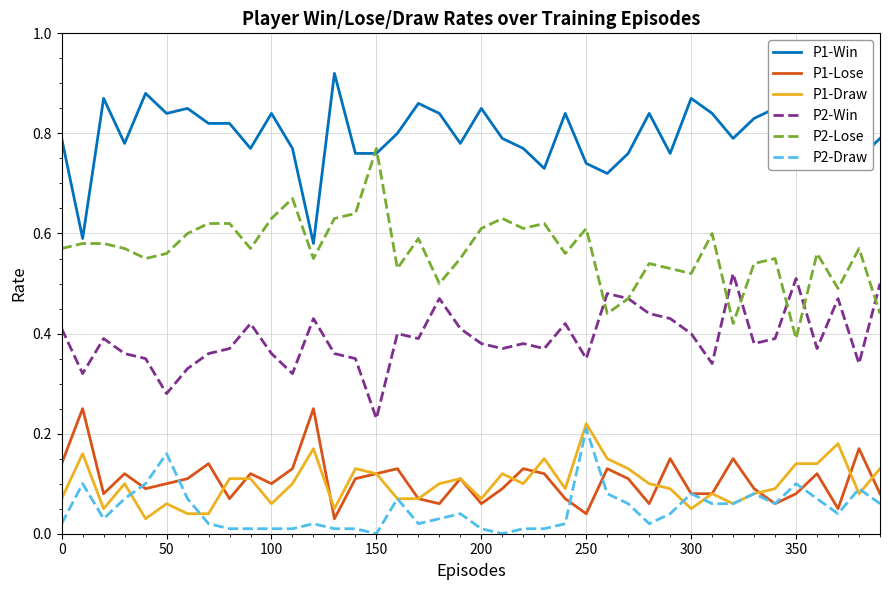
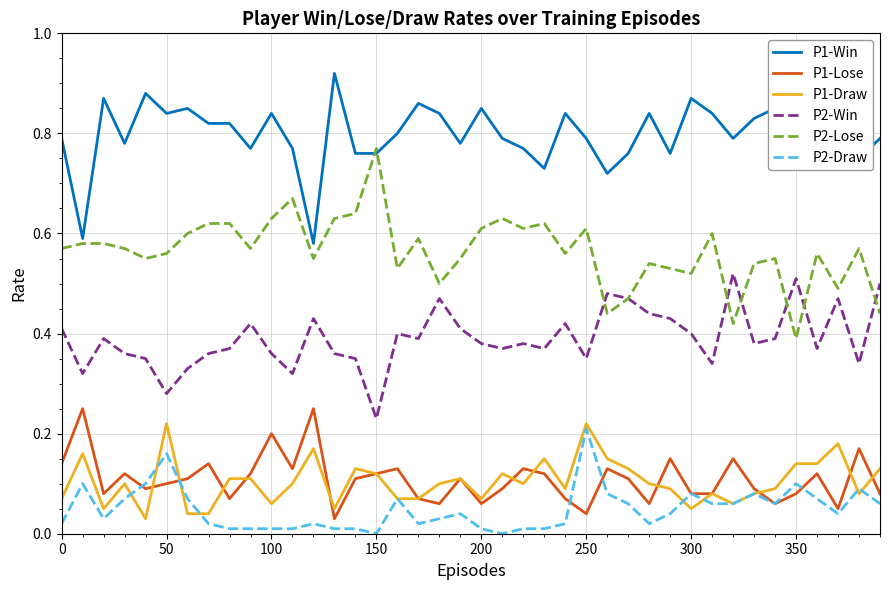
  {
    "P1-Win": {
      "0": 0.79,
      "50": 0.84,
      "100": 0.84,
      "150": 0.76,
      "200": 0.85,
-     "250": 0.74,
+     "250": 0.79,
      "300": 0.87
    },
    "P1-Lose": {
      "0": 0.14,
      "50": 0.1,
-     "100": 0.1,
+     "100": 0.2,
      "200": 0.06,
      "250": 0.04,
      "350": 0.08
    },
    "P1-Draw": {
      "0": 0.07,
-     "50": 0.06,
+     "50": 0.22,
      "100": 0.06,
      "200": 0.07,
      "250": 0.22,
      "300": 0.05,
      "350": 0.14
    },
    "P2-Win": {
      "0": 0.41,
      "50": 0.28,
      "100": 0.36,
      "150": 0.23,
      "200": 0.38,
      "250": 0.35,
      "300": 0.40,
      "350": 0.51
    },
    "P2-Lose": {
      "0": 0.57,
      "50": 0.56,
      "100": 0.63,
      "150": 0.77,
      "200": 0.61,
      "250": 0.61,
      "300": 0.52,
      "350": 0.39
    },
    "P2-Draw": {
      "0": 0.02,
      "50": 0.16,
      "100": 0.01,
      "150": 0.00,
      "200": 0.01,
      "250": 0.21,
      "350": 0.10
    }
  }
